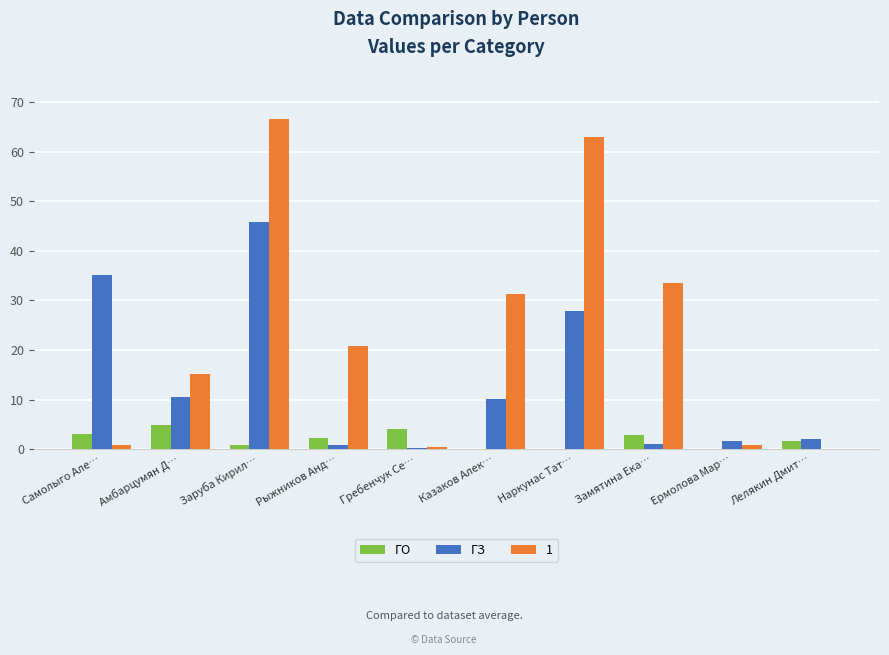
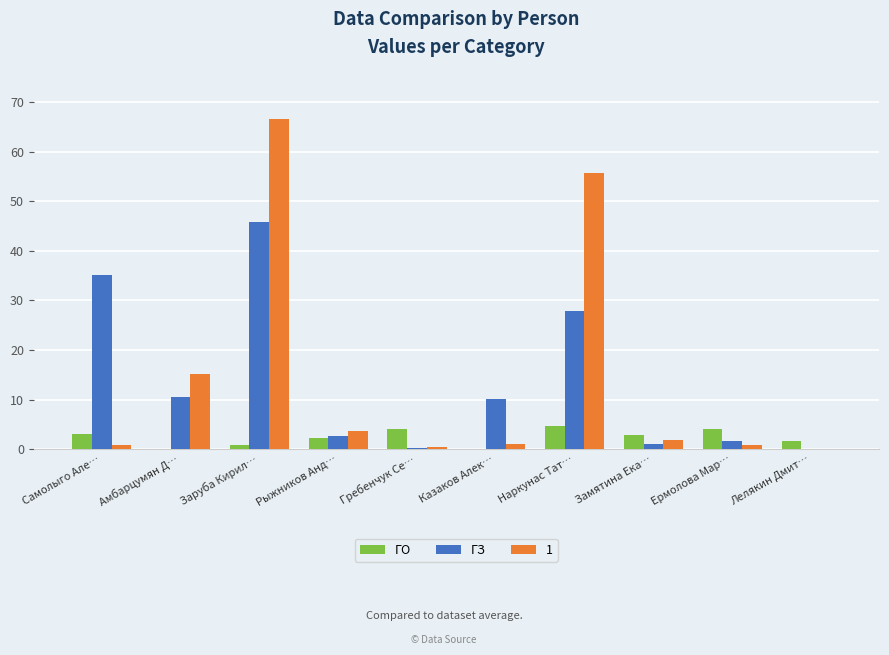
  {
    "ГО": {
      "Самолыго Але…": 3,
-     "Амбарцумян Д…": 5,
+     "Амбарцумян Д…": 0,
      "Заруба Кирил…": 1,
      "Рыжников Анд…": 2,
      "Гребенчук Се…": 4,
-     "Наркунас Тат…": 0,
+     "Наркунас Тат…": 5,
      "Замятина Ека…": 3,
-     "Ермолова Мар…": 0,
+     "Ермолова Мар…": 4,
      "Лелякин Дмит…": 2
    },
    "ГЗ": {
      "Самолыго Але…": 35,
      "Амбарцумян Д…": 11,
      "Заруба Кирил…": 46,
-     "Рыжников Анд…": 1,
+     "Рыжников Анд…": 3,
      "Казаков Алек…": 10,
      "Наркунас Тат…": 28,
      "Замятина Ека…": 1,
      "Ермолова Мар…": 2,
-     "Лелякин Дмит…": 2
+     "Лелякин Дмит…": 0
    },
    "1": {
      "Самолыго Але…": 1,
      "Амбарцумян Д…": 15,
      "Заруба Кирил…": 67,
-     "Рыжников Анд…": 21,
-     "Казаков Алек…": 31,
-     "Наркунас Тат…": 63,
-     "Замятина Ека…": 33,
+     "Рыжников Анд…": 4,
+     "Казаков Алек…": 1,
+     "Наркунас Тат…": 56,
+     "Замятина Ека…": 2,
      "Ермолова Мар…": 1
    }
  }
